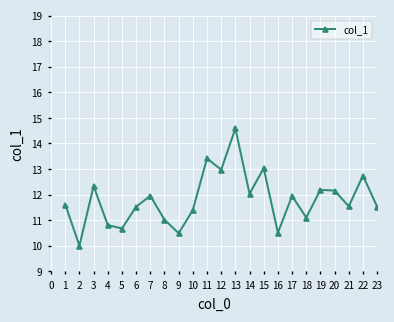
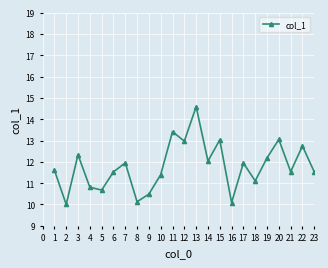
  {
    "1": 11.6,
    "2": 10.0,
    "3": 12.3,
    "4": 10.8,
    "5": 10.7,
    "6": 11.5,
    "7": 12.0,
-   "8": 11.0,
+   "8": 10.1,
    "9": 10.5,
    "10": 11.4,
    "11": 13.4,
    "12": 13.0,
    "13": 14.6,
    "14": 12.0,
    "15": 13.0,
-   "16": 10.5,
+   "16": 10.1,
    "17": 11.9,
    "18": 11.1,
    "19": 12.2,
-   "20": 12.2,
+   "20": 13.1,
    "21": 11.5,
    "22": 12.7,
    "23": 11.5
  }
